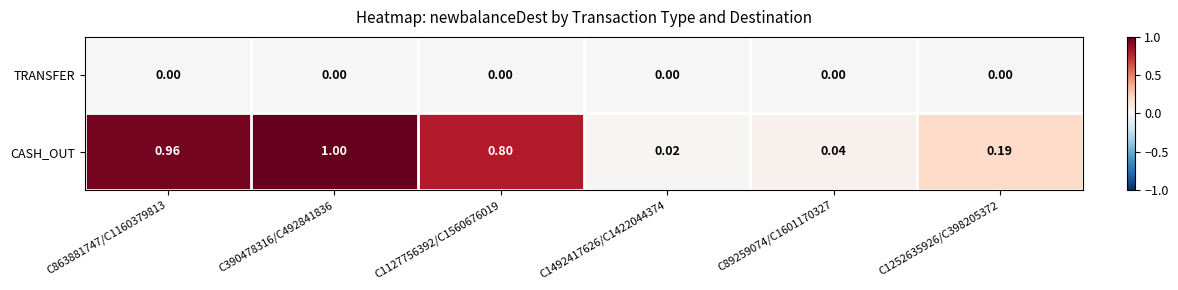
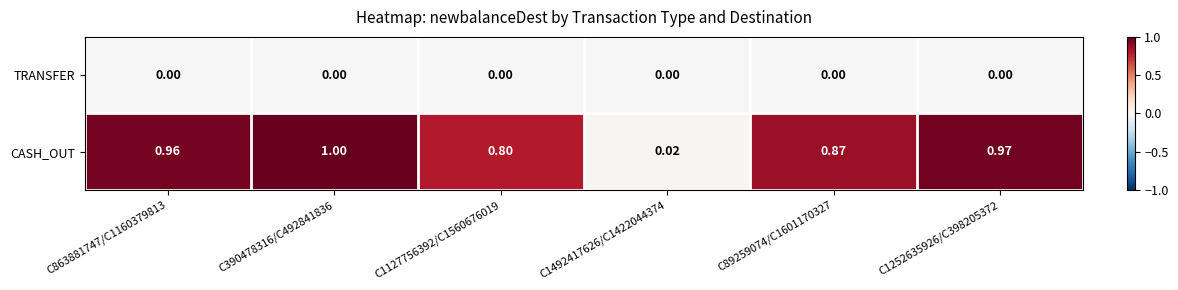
  {
    "TRANSFER": {
      "C863881747/C1160379813": 0.00,
      "C390478316/C492841836": 0.00,
      "C1127756392/C1560676019": 0.00,
      "C1492417626/C1422044374": 0.00,
      "C89259074/C1601170327": 0.00,
      "C1252635926/C398205372": 0.00
    },
    "CASH_OUT": {
      "C863881747/C1160379813": 0.96,
      "C390478316/C492841836": 1.00,
      "C1127756392/C1560676019": 0.80,
      "C1492417626/C1422044374": 0.02,
-     "C89259074/C1601170327": 0.04,
-     "C1252635926/C398205372": 0.19
+     "C89259074/C1601170327": 0.87,
+     "C1252635926/C398205372": 0.97
    }
  }
